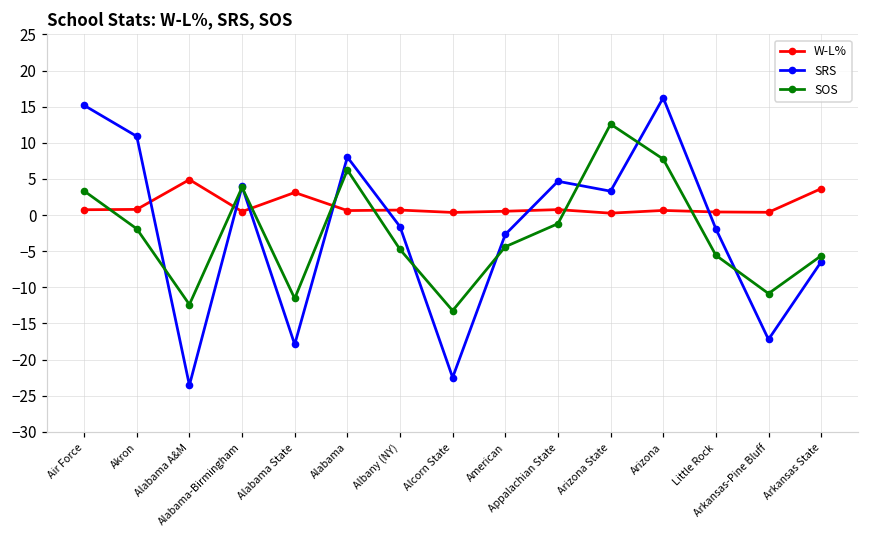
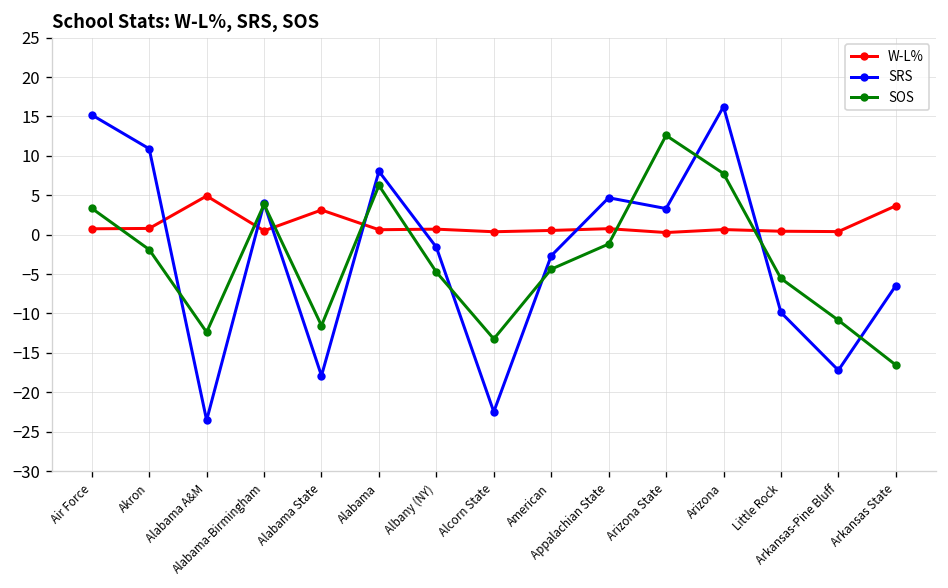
  {
    "W-L%": {
      "Air Force": 1,
      "Akron": 1,
      "Alabama A&M": 5,
      "Alabama-Birmingham": 0,
      "Alabama State": 3,
      "Alabama": 1,
      "Albany (NY)": 1,
      "Alcorn State": 0,
      "American": 1,
      "Appalachian State": 1,
      "Arizona State": 0,
      "Arizona": 1,
      "Little Rock": 0,
      "Arkansas-Pine Bluff": 0,
      "Arkansas State": 4
    },
    "SRS": {
      "Air Force": 15,
      "Akron": 11,
      "Alabama A&M": -24,
      "Alabama State": -18,
      "Alabama": 8,
      "Albany (NY)": -2,
      "Alcorn State": -22,
      "American": -3,
      "Appalachian State": 5,
      "Arizona State": 3,
      "Arizona": 16,
-     "Little Rock": -2,
+     "Little Rock": -10,
      "Arkansas-Pine Bluff": -17,
      "Arkansas State": -6
    },
    "SOS": {
      "Air Force": 3,
      "Akron": -2,
      "Alabama A&M": -12,
      "Alabama State": -12,
      "Alabama": 6,
      "Albany (NY)": -5,
      "Alcorn State": -13,
      "American": -4,
      "Appalachian State": -1,
      "Arizona State": 13,
      "Arizona": 8,
      "Little Rock": -6,
      "Arkansas-Pine Bluff": -11,
-     "Arkansas State": -6
+     "Arkansas State": -17
    }
  }
